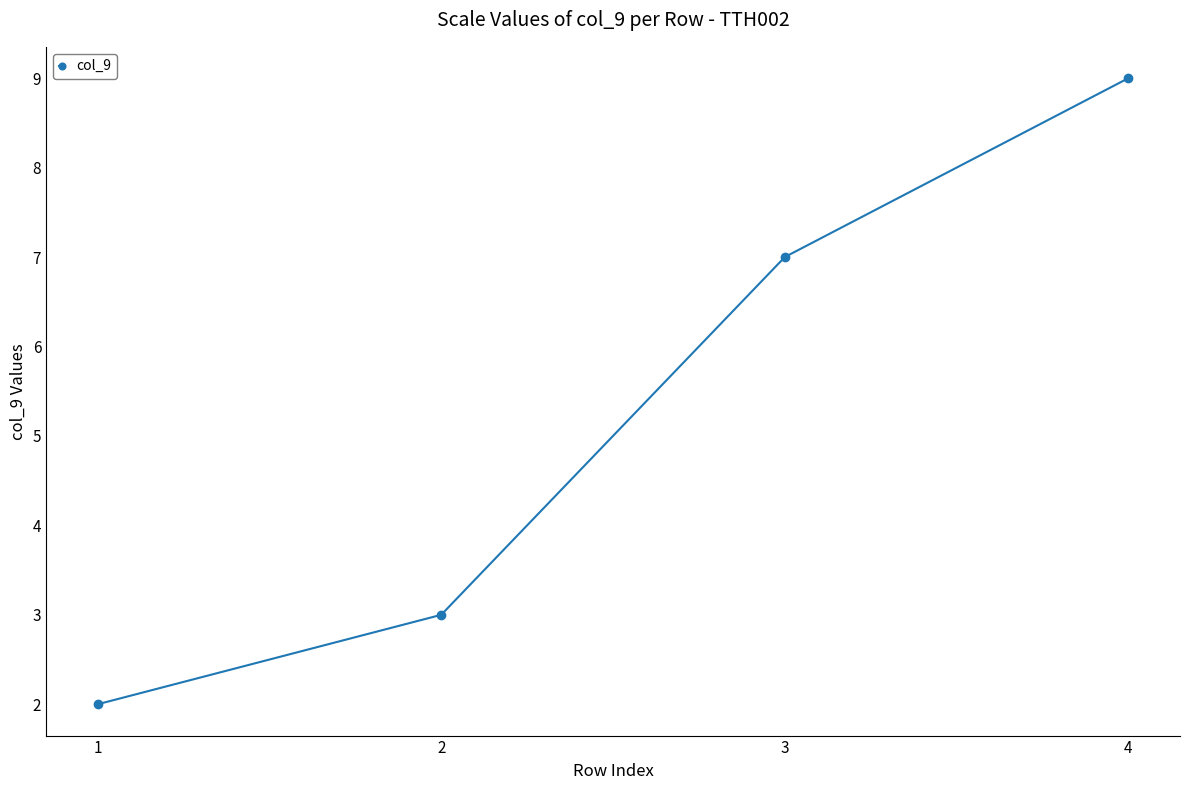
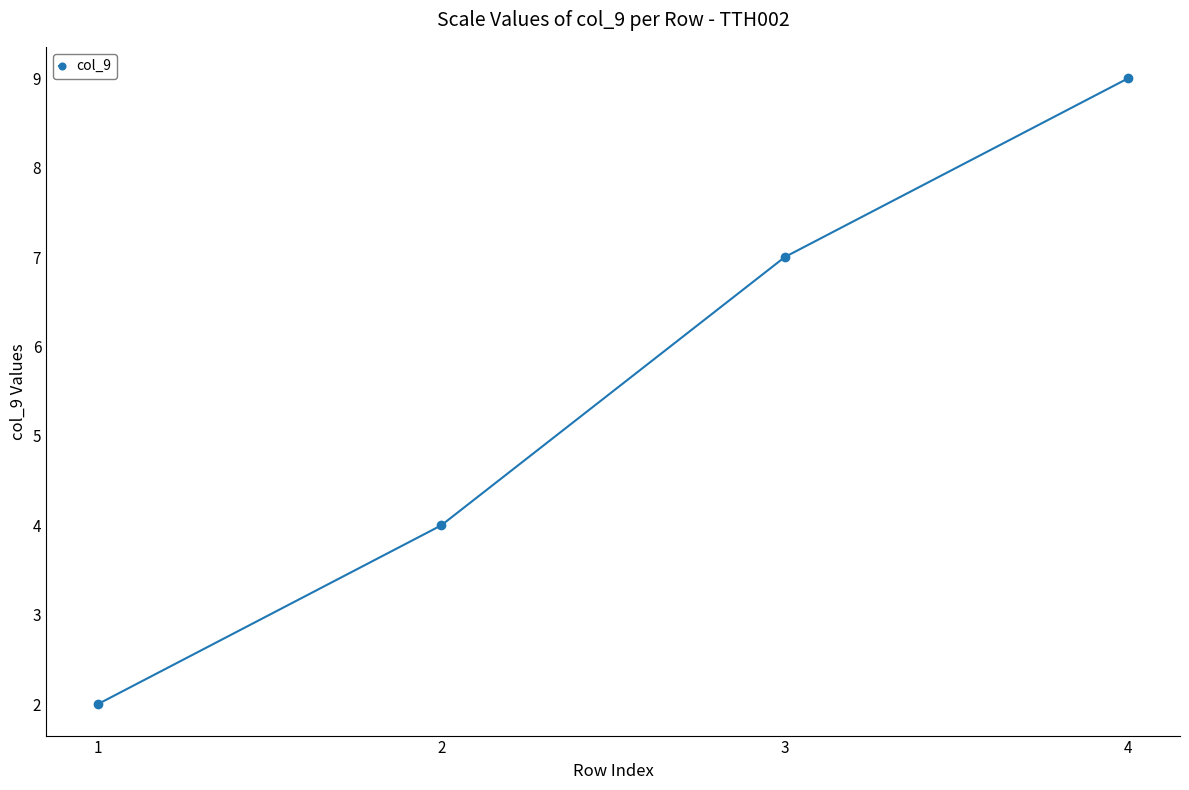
  {
    "1": 2,
-   "2": 3,
+   "2": 4,
    "3": 7,
    "4": 9
  }
